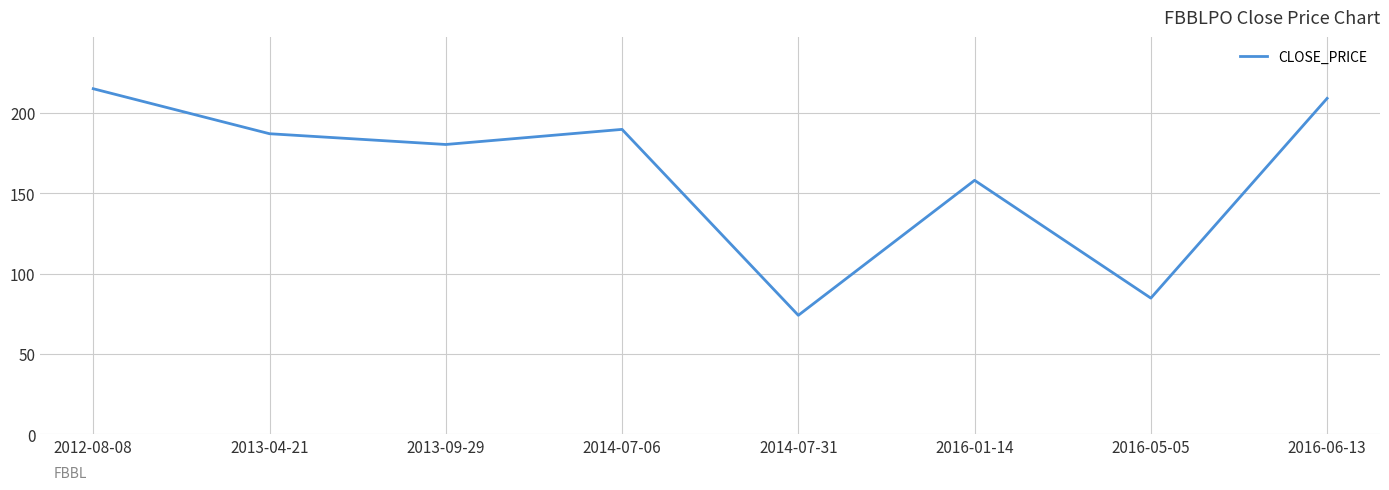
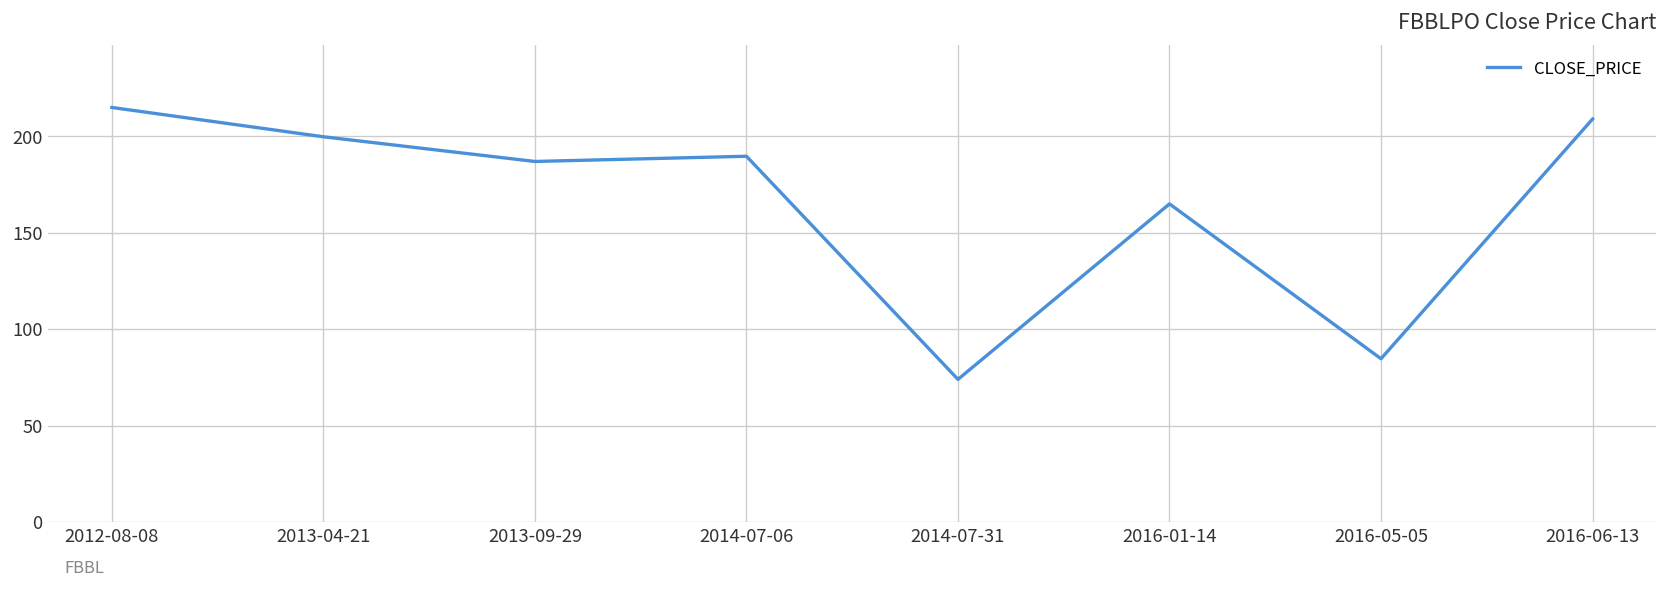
  {
    "2012-08-08": 215,
-   "2013-04-21": 187,
-   "2013-09-29": 180,
+   "2013-04-21": 200,
+   "2013-09-29": 187,
    "2014-07-06": 190,
    "2014-07-31": 74,
-   "2016-01-14": 158,
+   "2016-01-14": 165,
    "2016-05-05": 85,
    "2016-06-13": 209
  }
